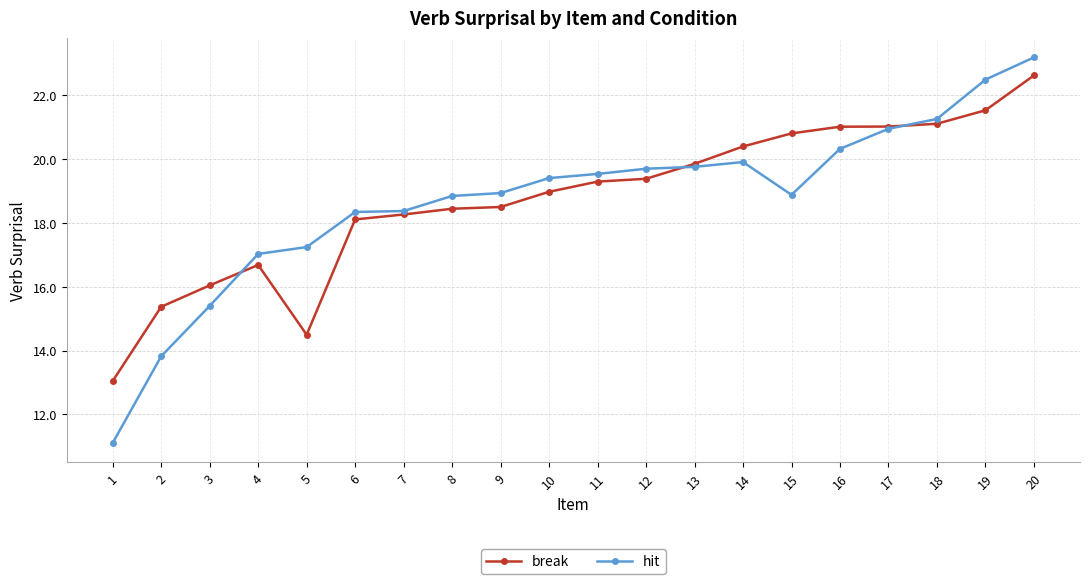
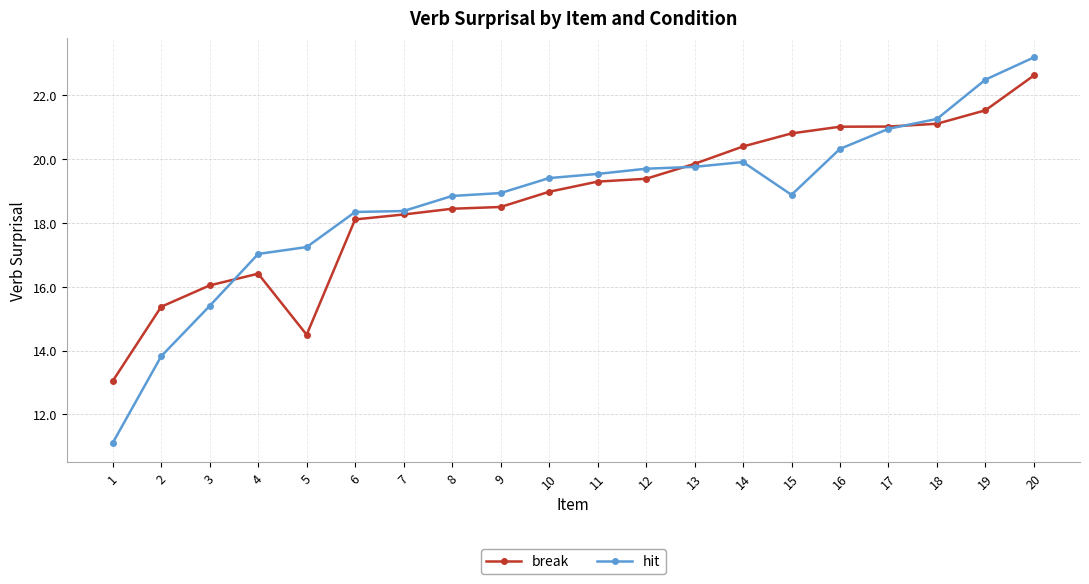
  {
    "break": {
      "1": 13.0,
      "2": 15.4,
      "3": 16.0,
-     "4": 16.7,
+     "4": 16.4,
      "5": 14.5,
      "6": 18.1,
      "7": 18.3,
      "8": 18.4,
      "9": 18.5,
      "10": 19.0,
      "11": 19.3,
      "12": 19.4,
      "13": 19.9,
      "14": 20.4,
      "15": 20.8,
      "16": 21.0,
      "18": 21.1,
      "19": 21.5,
      "20": 22.6
    },
    "hit": {
      "1": 11.1,
      "2": 13.8,
      "3": 15.4,
      "4": 17.0,
      "5": 17.2,
      "6": 18.3,
      "7": 18.4,
      "8": 18.9,
      "9": 18.9,
      "10": 19.4,
      "11": 19.5,
      "12": 19.7,
      "13": 19.8,
      "14": 19.9,
      "15": 18.9,
      "16": 20.3,
      "18": 21.3,
      "19": 22.5,
      "20": 23.2
    }
  }
